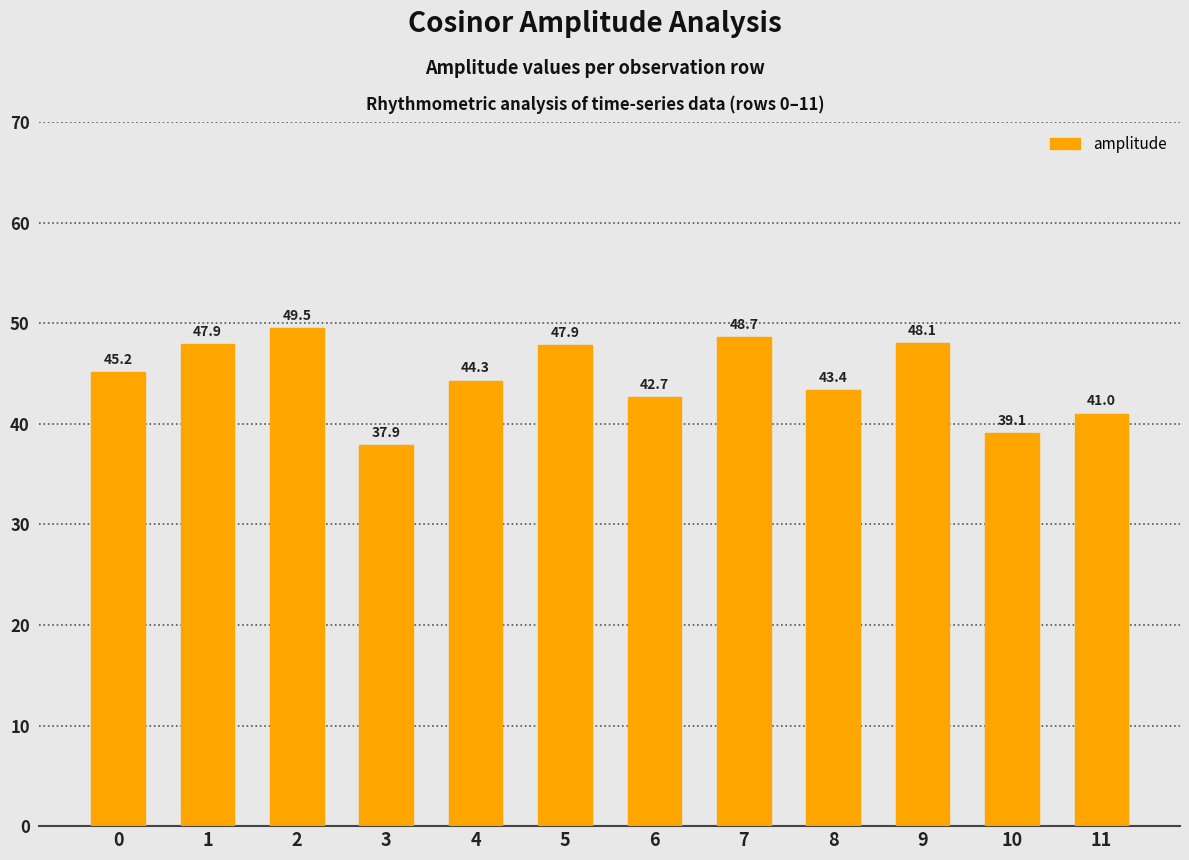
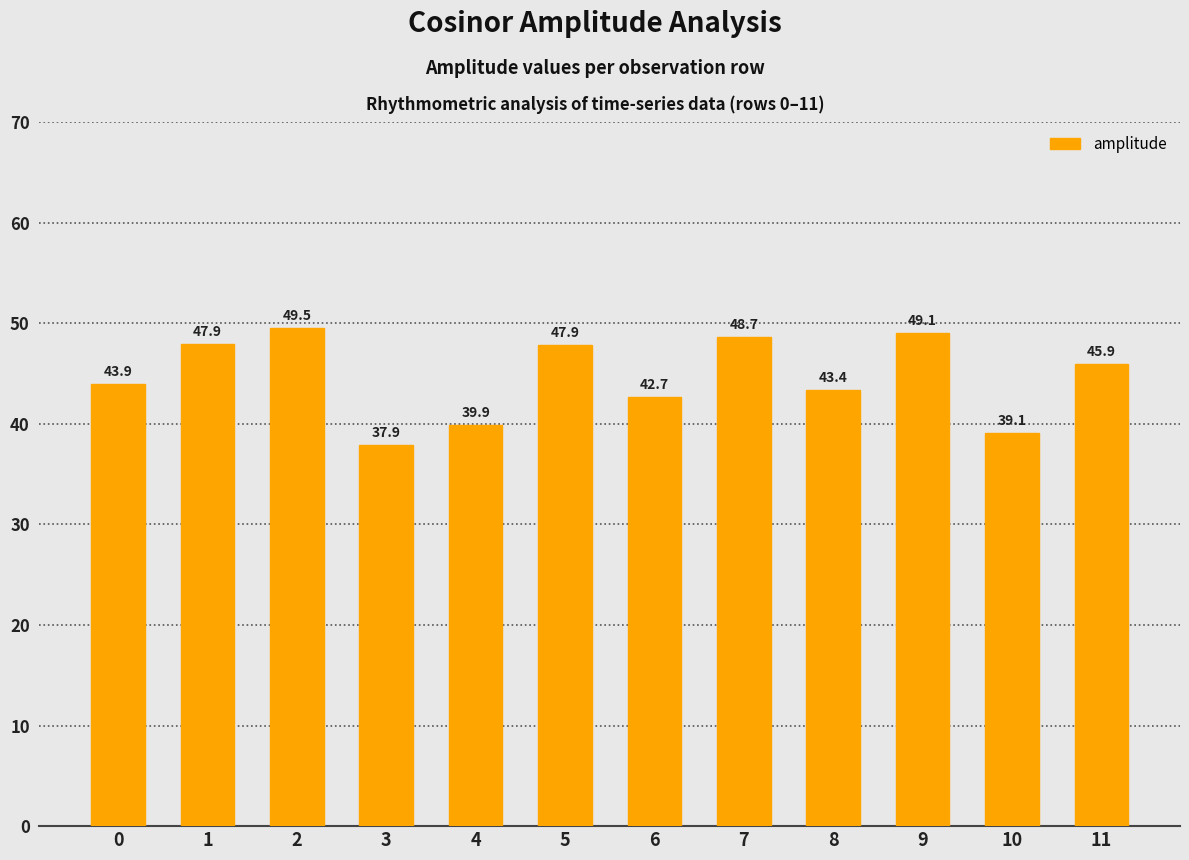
  {
-   "0": 45.2,
+   "0": 43.9,
    "1": 47.9,
    "2": 49.5,
    "3": 37.9,
-   "4": 44.3,
+   "4": 39.9,
    "5": 47.9,
    "6": 42.7,
    "7": 48.7,
    "8": 43.4,
-   "9": 48.1,
+   "9": 49.1,
    "10": 39.1,
-   "11": 41.0
+   "11": 45.9
  }
